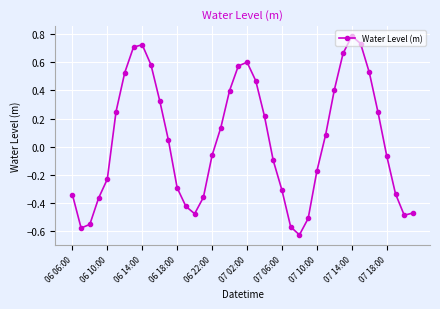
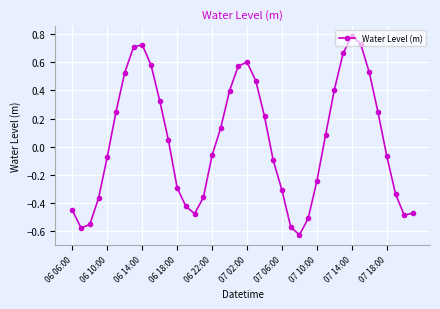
  {
-   "06 06:00": -0.34,
-   "06 10:00": -0.23,
+   "06 06:00": -0.45,
+   "06 10:00": -0.07,
    "06 14:00": 0.72,
    "06 18:00": -0.29,
    "06 22:00": -0.06,
    "07 02:00": 0.60,
    "07 06:00": -0.31,
-   "07 10:00": -0.17,
+   "07 10:00": -0.24,
    "07 18:00": -0.07
  }
